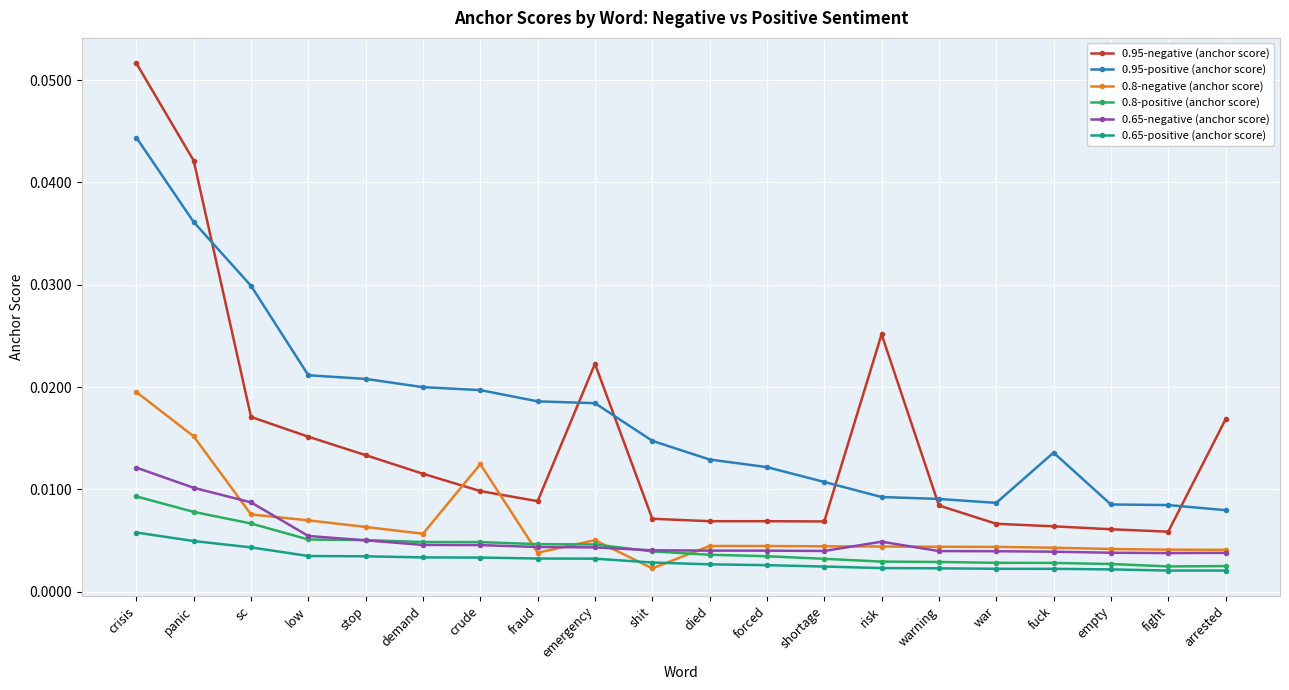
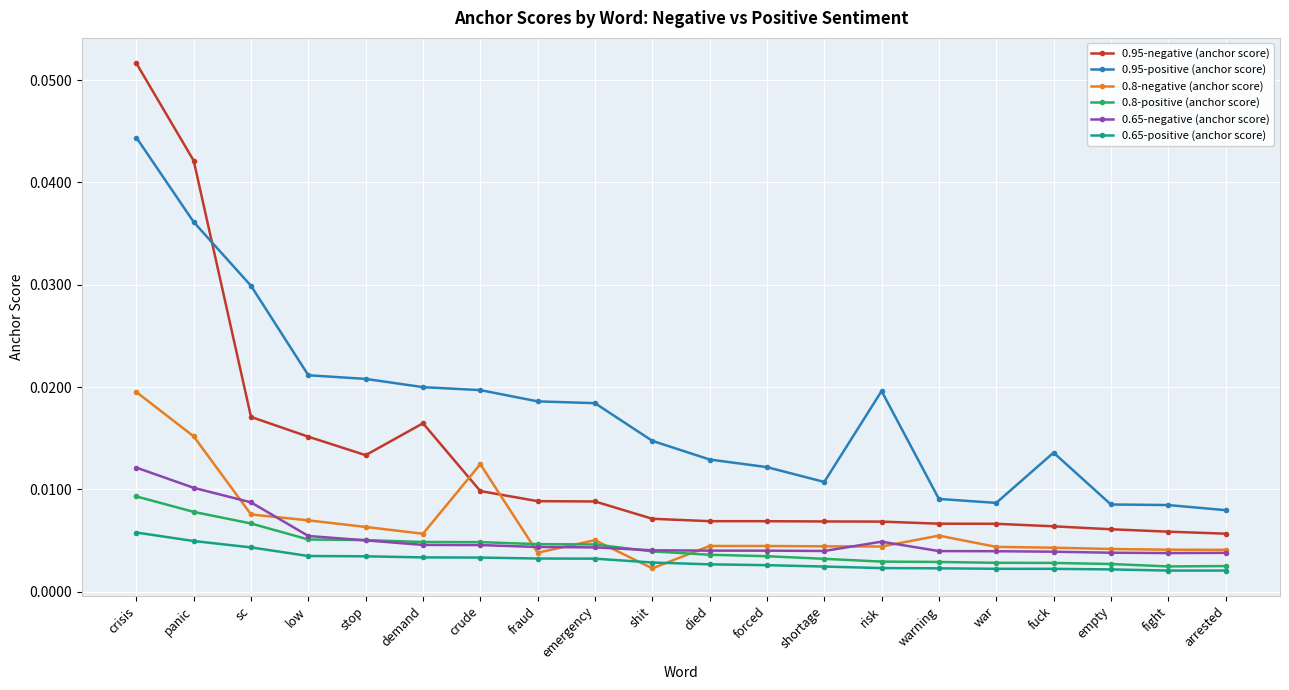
  {
    "0.95-negative (anchor score)": {
      "crisis": 0.0516,
      "panic": 0.0421,
      "sc": 0.0171,
      "low": 0.0151,
      "stop": 0.0133,
-     "demand": 0.0115,
+     "demand": 0.0165,
      "crude": 0.0098,
      "fraud": 0.0088,
-     "emergency": 0.0223,
+     "emergency": 0.0088,
      "shit": 0.0071,
      "died": 0.0069,
      "forced": 0.0069,
      "shortage": 0.0069,
-     "risk": 0.0252,
-     "warning": 0.0084,
+     "risk": 0.0068,
+     "warning": 0.0066,
      "war": 0.0066,
      "fuck": 0.0064,
      "empty": 0.0061,
      "fight": 0.0059,
-     "arrested": 0.0168
+     "arrested": 0.0057
    },
    "0.95-positive (anchor score)": {
      "crisis": 0.0444,
      "panic": 0.0361,
      "sc": 0.0299,
      "low": 0.0212,
      "stop": 0.0208,
      "demand": 0.0200,
      "crude": 0.0197,
      "fraud": 0.0186,
      "emergency": 0.0184,
      "shit": 0.0147,
      "died": 0.0129,
      "forced": 0.0122,
      "shortage": 0.0107,
-     "risk": 0.0093,
+     "risk": 0.0196,
      "warning": 0.0091,
      "war": 0.0087,
      "fuck": 0.0136,
      "empty": 0.0085,
      "fight": 0.0085,
      "arrested": 0.0080
    },
    "0.8-negative (anchor score)": {
      "crisis": 0.0195,
      "panic": 0.0152,
      "sc": 0.0075,
      "low": 0.0070,
      "stop": 0.0063,
      "demand": 0.0057,
      "crude": 0.0125,
      "fraud": 0.0038,
      "emergency": 0.0050,
      "shit": 0.0023,
      "died": 0.0045,
      "forced": 0.0045,
      "shortage": 0.0044,
      "risk": 0.0044,
-     "warning": 0.0044,
+     "warning": 0.0055,
      "war": 0.0044,
      "fuck": 0.0043,
      "empty": 0.0042,
      "fight": 0.0041,
      "arrested": 0.0041
    },
    "0.65-negative (anchor score)": {
      "crisis": 0.0121,
      "panic": 0.0102,
      "sc": 0.0087,
      "low": 0.0054,
      "demand": 0.0046,
      "crude": 0.0046,
      "fraud": 0.0044,
      "emergency": 0.0043,
      "died": 0.0040,
      "forced": 0.0040,
      "shortage": 0.0040,
      "risk": 0.0049,
      "warning": 0.0040,
      "war": 0.0040,
      "fuck": 0.0039,
      "empty": 0.0038,
      "fight": 0.0038,
      "arrested": 0.0038
    }
  }
